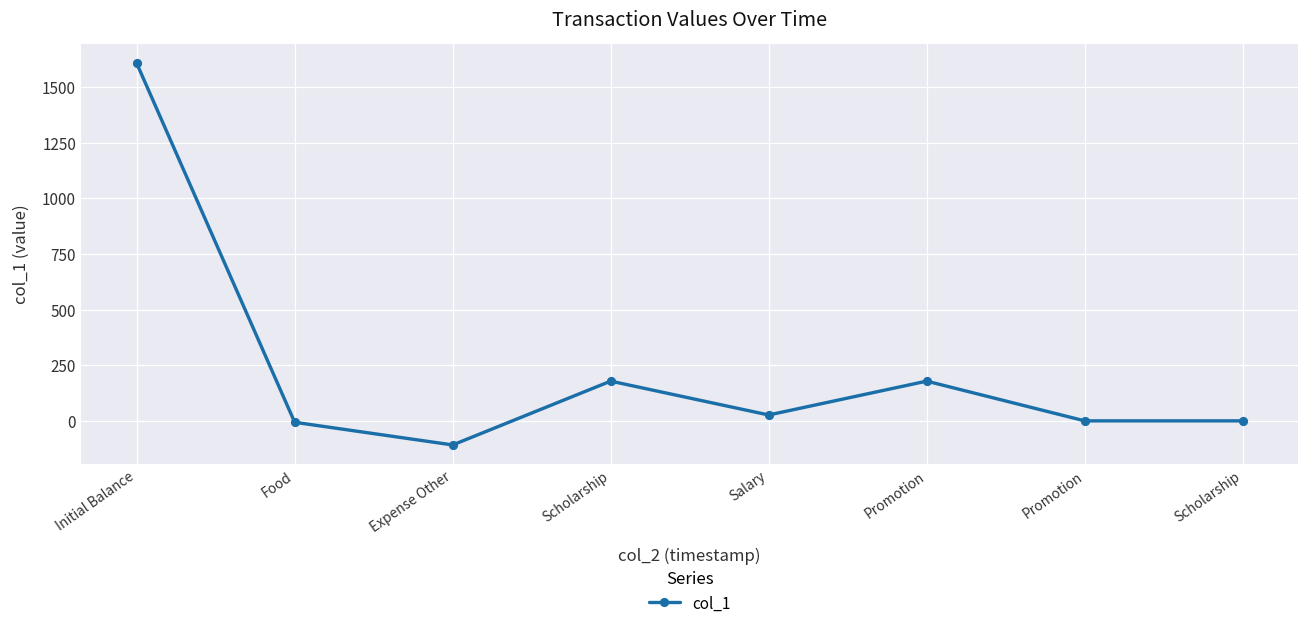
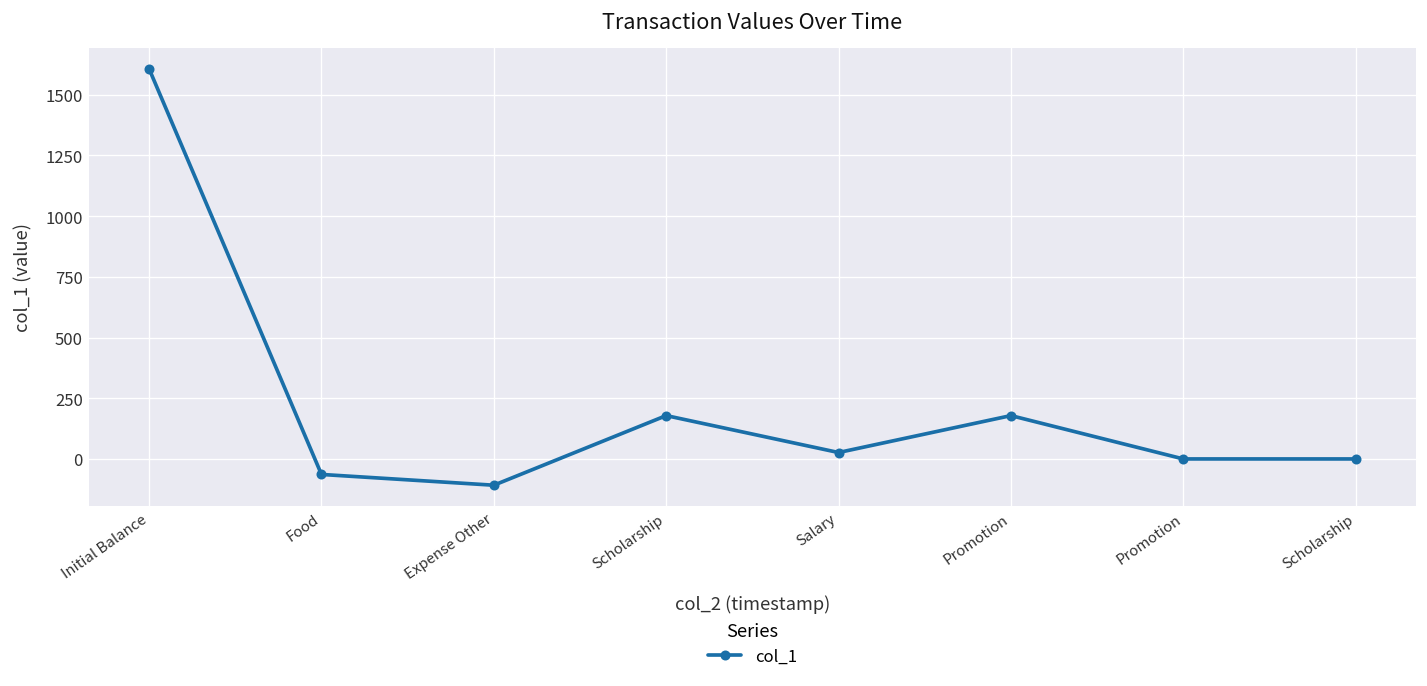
  {
    "Initial Balance": 1610,
-   "Food": -10,
+   "Food": -60,
    "Expense Other": -110,
    "Salary": 30
  }
